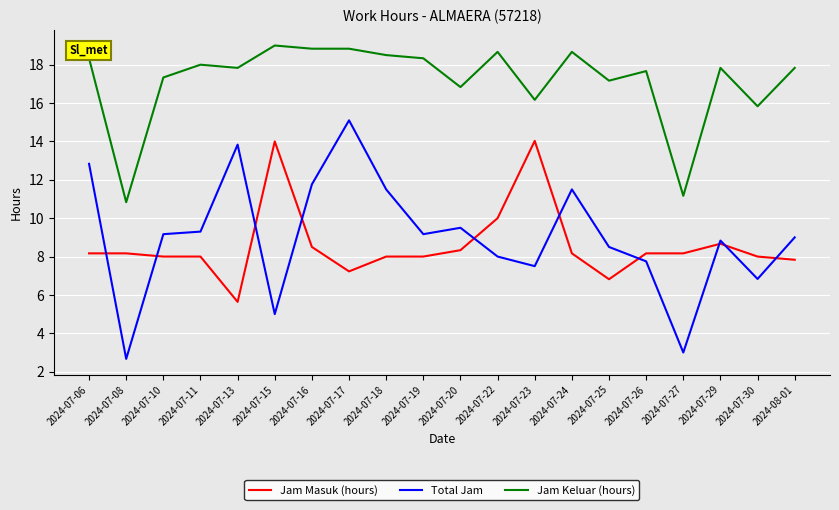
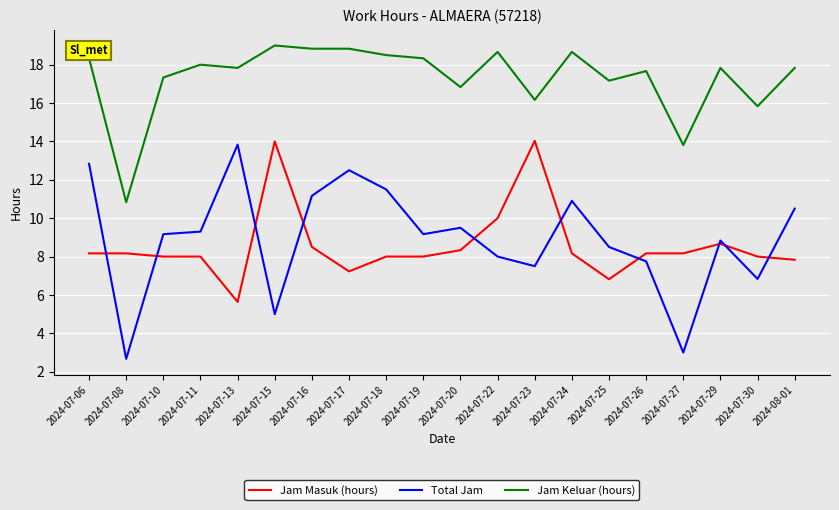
  {
    "Jam Masuk (hours)": {
      "2024-07-06": 8.2,
      "2024-07-08": 8.2,
      "2024-07-10": 8.0,
      "2024-07-11": 8.0,
      "2024-07-13": 5.6,
      "2024-07-15": 14.0,
      "2024-07-16": 8.5,
      "2024-07-17": 7.2,
      "2024-07-18": 8.0,
      "2024-07-19": 8.0,
      "2024-07-20": 8.3,
      "2024-07-22": 10.0,
      "2024-07-23": 14.0,
      "2024-07-24": 8.2,
      "2024-07-25": 6.8,
      "2024-07-26": 8.2,
      "2024-07-27": 8.2,
      "2024-07-29": 8.7,
      "2024-07-30": 8.0,
      "2024-08-01": 7.8
    },
    "Total Jam": {
      "2024-07-06": 12.8,
      "2024-07-08": 2.7,
      "2024-07-10": 9.2,
      "2024-07-11": 9.3,
      "2024-07-13": 13.8,
      "2024-07-15": 5.0,
-     "2024-07-16": 11.8,
-     "2024-07-17": 15.1,
+     "2024-07-16": 11.2,
+     "2024-07-17": 12.5,
      "2024-07-18": 11.5,
      "2024-07-19": 9.2,
      "2024-07-20": 9.5,
      "2024-07-22": 8.0,
      "2024-07-23": 7.5,
-     "2024-07-24": 11.5,
+     "2024-07-24": 10.9,
      "2024-07-25": 8.5,
      "2024-07-26": 7.8,
      "2024-07-27": 3.0,
      "2024-07-29": 8.8,
      "2024-07-30": 6.8,
-     "2024-08-01": 9.0
+     "2024-08-01": 10.5
    },
    "Jam Keluar (hours)": {
      "2024-07-08": 10.8,
      "2024-07-10": 17.3,
      "2024-07-11": 18.0,
      "2024-07-13": 17.8,
      "2024-07-15": 19.0,
      "2024-07-16": 18.8,
      "2024-07-17": 18.8,
      "2024-07-18": 18.5,
      "2024-07-19": 18.3,
      "2024-07-20": 16.8,
      "2024-07-22": 18.7,
      "2024-07-23": 16.2,
      "2024-07-24": 18.7,
      "2024-07-25": 17.2,
      "2024-07-26": 17.7,
-     "2024-07-27": 11.2,
+     "2024-07-27": 13.8,
      "2024-07-29": 17.8,
      "2024-07-30": 15.8,
      "2024-08-01": 17.8
    }
  }
